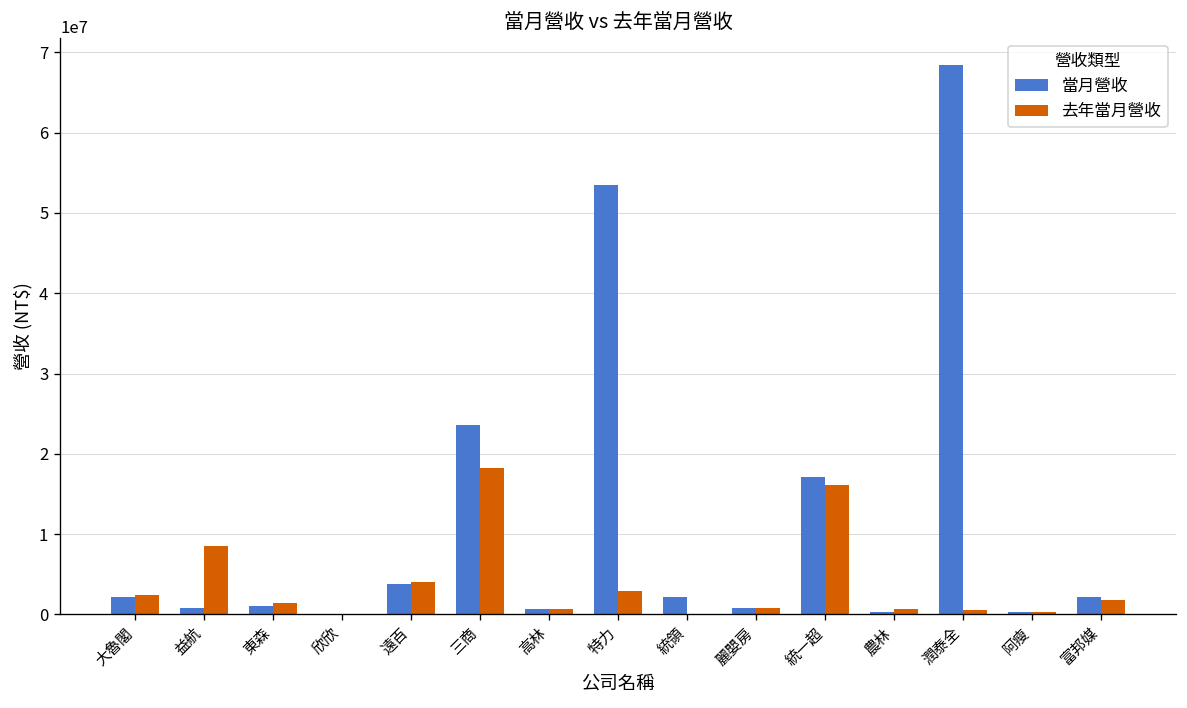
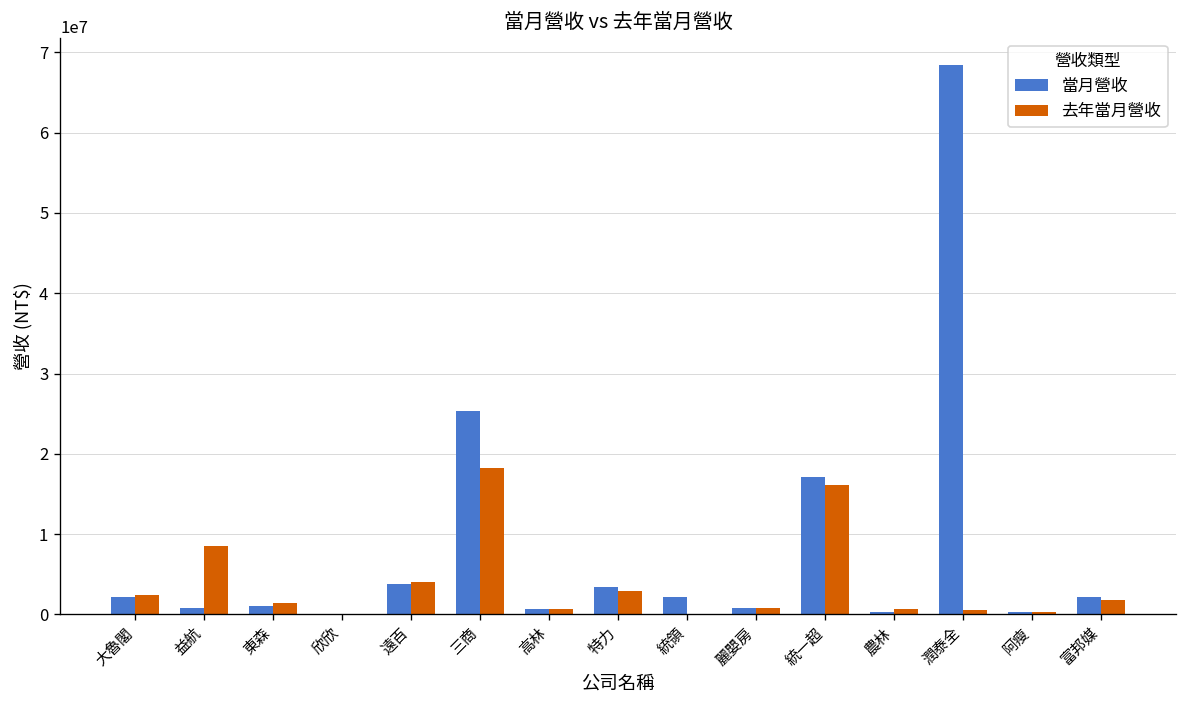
  {
    "當月營收": {
      "大魯閣": 2000000,
      "益航": 1000000,
      "東森": 1000000,
      "遠百": 4000000,
-     "三商": 24000000,
+     "三商": 25000000,
      "高林": 1000000,
-     "特力": 53000000,
+     "特力": 3000000,
      "統領": 2000000,
      "麗嬰房": 1000000,
      "統一超": 17000000,
      "潤泰全": 68000000,
      "富邦媒": 2000000
    },
    "去年當月營收": {
      "大魯閣": 2000000,
      "益航": 8000000,
      "東森": 1000000,
      "遠百": 4000000,
      "三商": 18000000,
      "高林": 1000000,
      "特力": 3000000,
      "麗嬰房": 1000000,
      "統一超": 16000000,
      "農林": 1000000,
      "潤泰全": 1000000,
      "富邦媒": 2000000
    }
  }
